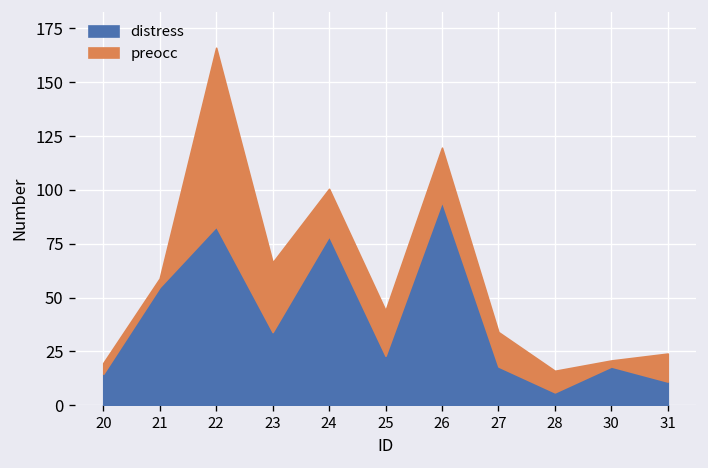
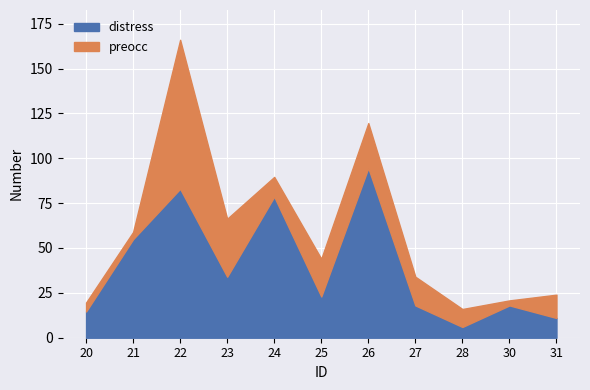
  {
    "preocc": {
      "20": 5,
      "21": 4,
      "22": 83,
      "23": 32,
-     "24": 22,
+     "24": 11,
      "25": 21,
      "26": 25,
      "27": 16,
      "28": 10,
      "30": 3,
      "31": 13
    }
  }
